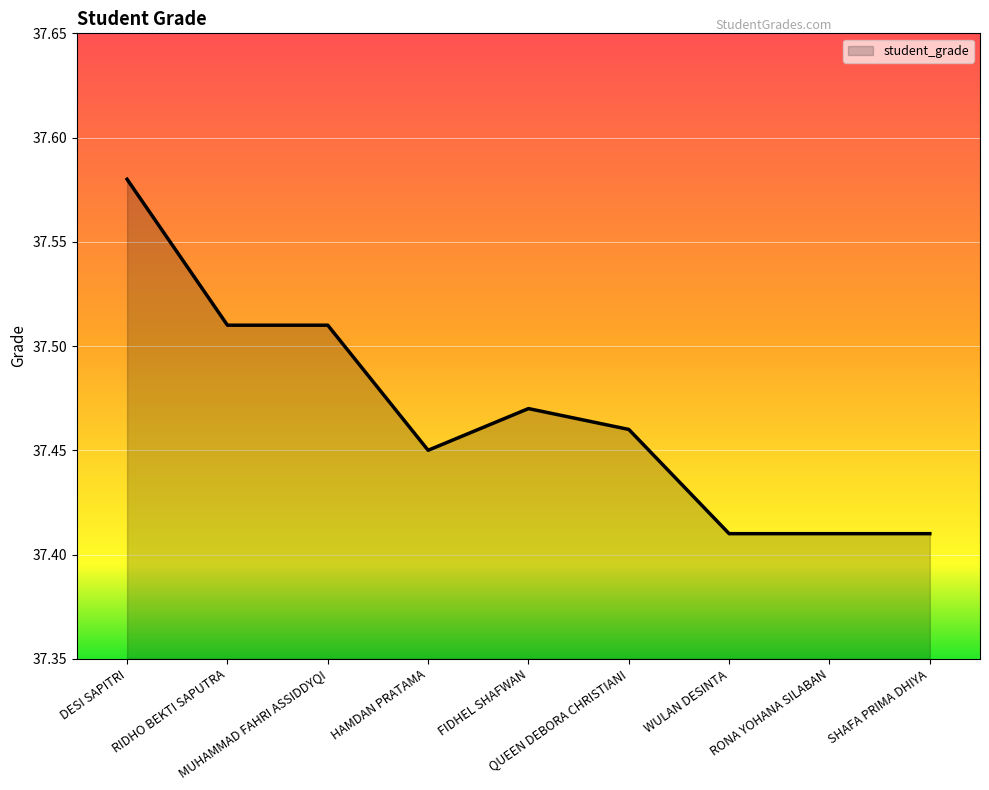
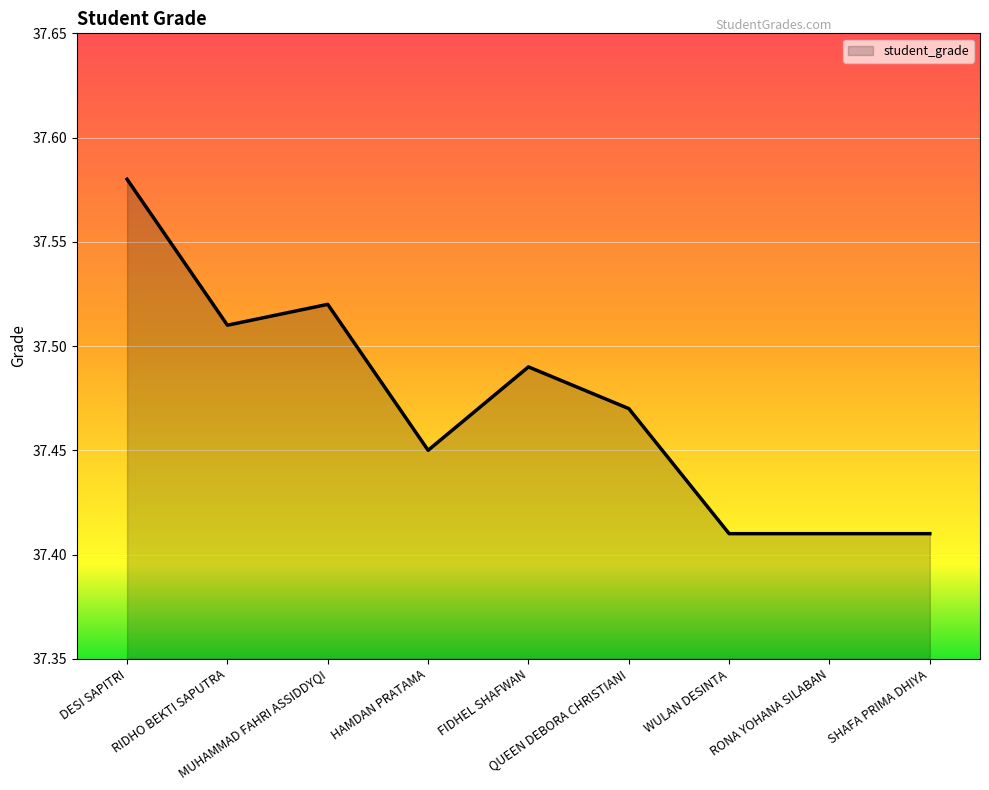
  {
    "DESI SAPITRI": 37.58,
    "RIDHO BEKTI SAPUTRA": 37.51,
-   "MUHAMMAD FAHRI ASSIDDYQI": 37.51,
+   "MUHAMMAD FAHRI ASSIDDYQI": 37.52,
    "HAMDAN PRATAMA": 37.45,
-   "FIDHEL SHAFWAN": 37.47,
-   "QUEEN DEBORA CHRISTIANI": 37.46,
+   "FIDHEL SHAFWAN": 37.49,
+   "QUEEN DEBORA CHRISTIANI": 37.47,
    "WULAN DESINTA": 37.41,
    "RONA YOHANA SILABAN": 37.41,
    "SHAFA PRIMA DHIYA": 37.41
  }
